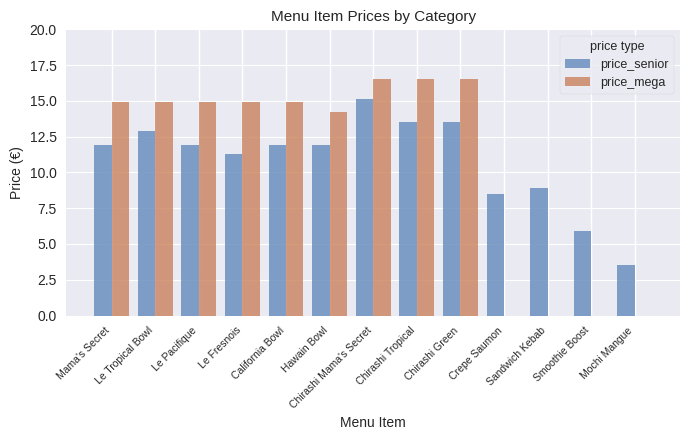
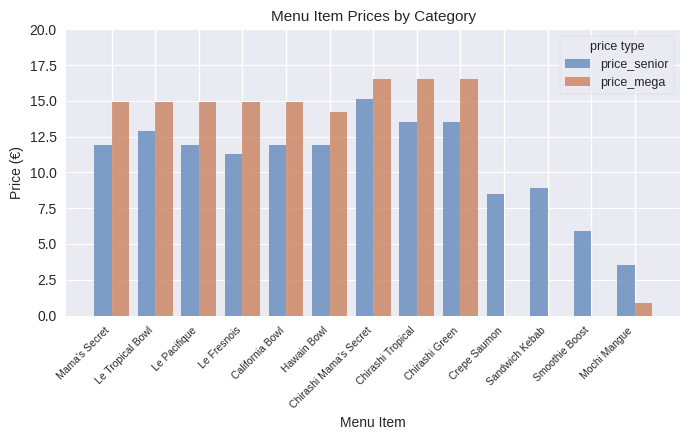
  {
    "price_senior": {
      "Mama's Secret": 11.9,
      "Le Tropical Bowl": 12.9,
      "Le Pacifique": 11.9,
      "Le Fresnois": 11.3,
      "California Bowl": 11.9,
      "Hawain Bowl": 11.9,
      "Chirashi Mama's Secret": 15.1,
      "Chirashi Tropical": 13.5,
      "Chirashi Green": 13.5,
      "Crepe Saumon": 8.5,
      "Sandwich Kebab": 8.9,
      "Smoothie Boost": 5.9,
      "Mochi Mangue": 3.5
    },
    "price_mega": {
      "Mama's Secret": 14.9,
      "Le Tropical Bowl": 14.9,
      "Le Pacifique": 14.9,
      "Le Fresnois": 14.9,
      "California Bowl": 14.9,
      "Hawain Bowl": 14.2,
      "Chirashi Mama's Secret": 16.5,
      "Chirashi Tropical": 16.5,
      "Chirashi Green": 16.5,
      "Crepe Saumon": 0.0,
      "Sandwich Kebab": 0.0,
      "Smoothie Boost": 0.0,
-     "Mochi Mangue": 0.0
+     "Mochi Mangue": 0.9
    }
  }
